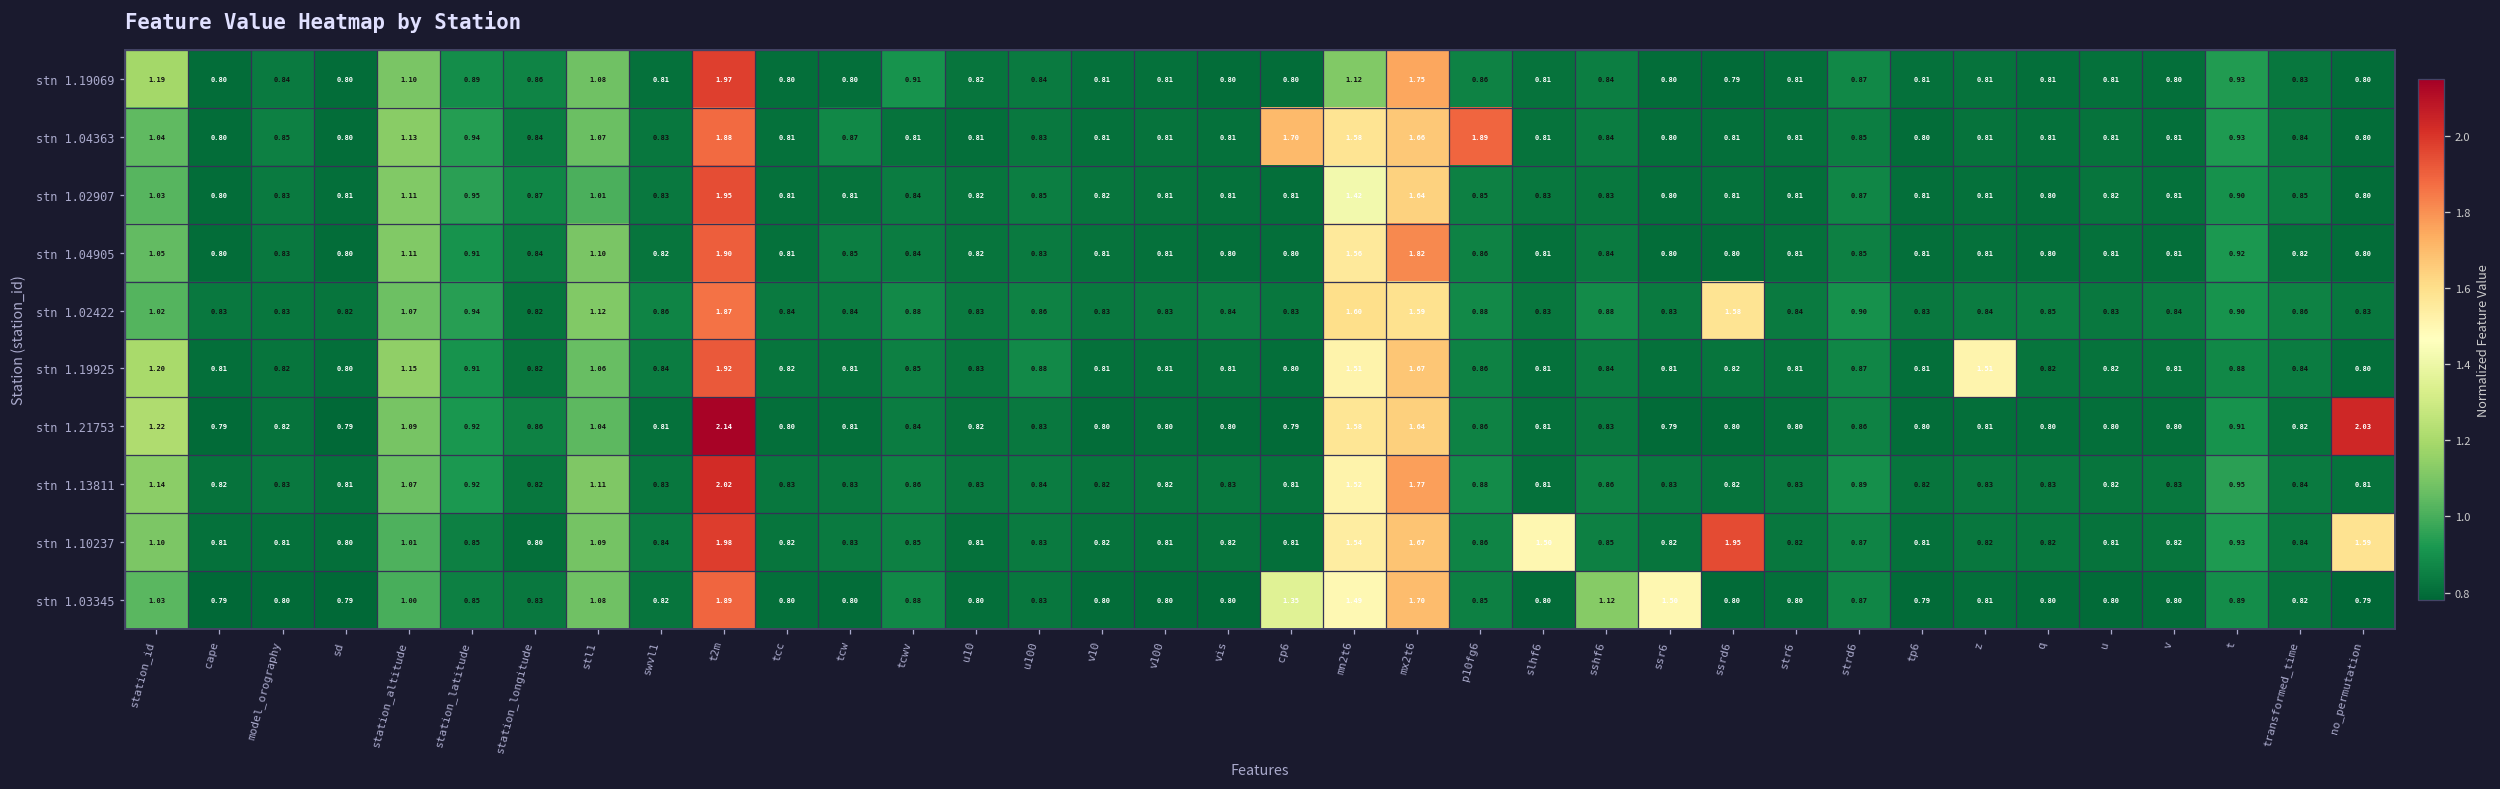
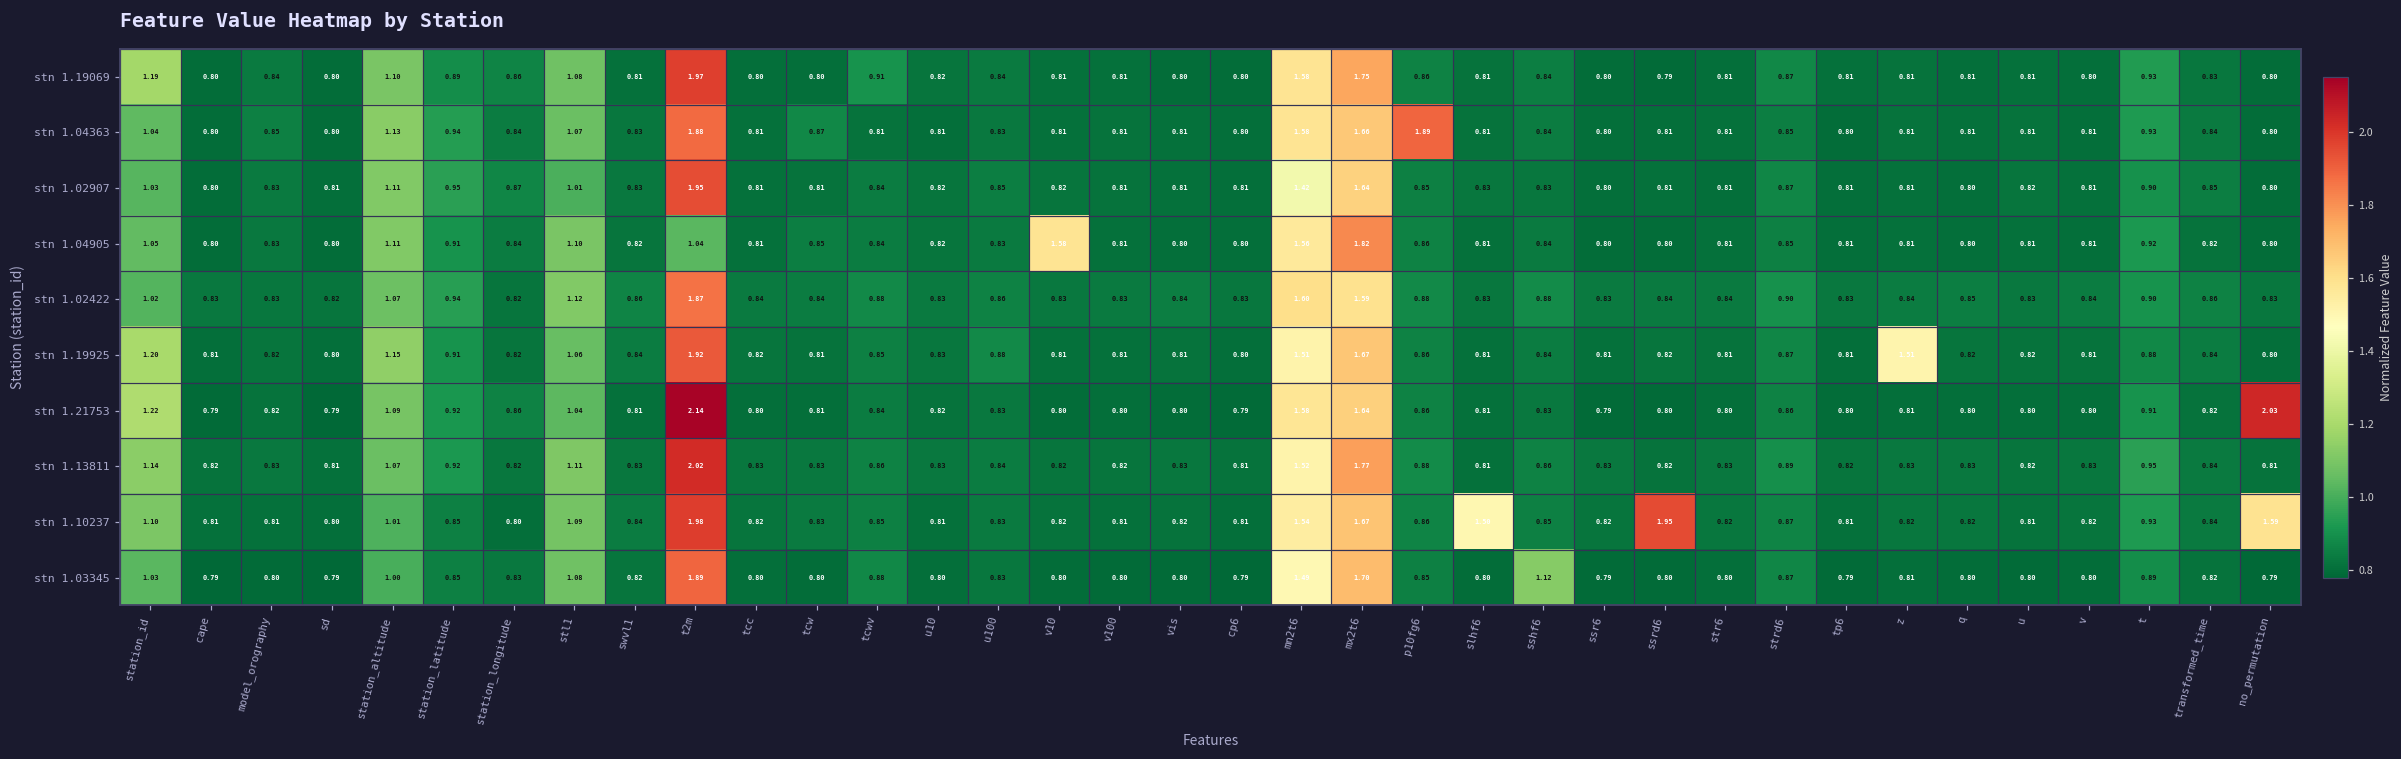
  {
    "stn 1.19069": {
      "station_id": 1.19,
      "cape": 0.80,
      "model_orography": 0.84,
      "sd": 0.80,
      "station_altitude": 1.10,
      "station_latitude": 0.89,
      "station_longitude": 0.86,
      "stl1": 1.08,
      "swvl1": 0.81,
      "t2m": 1.97,
      "tcc": 0.80,
      "tcw": 0.80,
      "tcwv": 0.91,
      "u10": 0.82,
      "u100": 0.84,
      "v10": 0.81,
      "v100": 0.81,
      "vis": 0.80,
      "cp6": 0.80,
-     "mn2t6": 1.12,
+     "mn2t6": 1.58,
      "mx2t6": 1.75,
      "p10fg6": 0.86,
      "slhf6": 0.81,
      "sshf6": 0.84,
      "ssr6": 0.80,
      "ssrd6": 0.79,
      "str6": 0.81,
      "strd6": 0.87,
      "tp6": 0.81,
      "z": 0.81,
      "q": 0.81,
      "u": 0.81,
      "v": 0.80,
      "t": 0.93,
      "transformed_time": 0.83,
      "no_permutation": 0.80
    },
    "stn 1.04363": {
      "station_id": 1.04,
      "cape": 0.80,
      "model_orography": 0.85,
      "sd": 0.80,
      "station_altitude": 1.13,
      "station_latitude": 0.94,
      "station_longitude": 0.84,
      "stl1": 1.07,
      "swvl1": 0.83,
      "t2m": 1.88,
      "tcc": 0.81,
      "tcw": 0.87,
      "tcwv": 0.81,
      "u10": 0.81,
      "u100": 0.83,
      "v10": 0.81,
      "v100": 0.81,
      "vis": 0.81,
-     "cp6": 1.70,
+     "cp6": 0.80,
      "mn2t6": 1.58,
      "mx2t6": 1.66,
      "p10fg6": 1.89,
      "slhf6": 0.81,
      "sshf6": 0.84,
      "ssr6": 0.80,
      "ssrd6": 0.81,
      "str6": 0.81,
      "strd6": 0.85,
      "tp6": 0.80,
      "z": 0.81,
      "q": 0.81,
      "u": 0.81,
      "v": 0.81,
      "t": 0.93,
      "transformed_time": 0.84,
      "no_permutation": 0.80
    },
    "stn 1.04905": {
      "station_id": 1.05,
      "cape": 0.80,
      "model_orography": 0.83,
      "sd": 0.80,
      "station_altitude": 1.11,
      "station_latitude": 0.91,
      "station_longitude": 0.84,
      "stl1": 1.10,
      "swvl1": 0.82,
-     "t2m": 1.90,
+     "t2m": 1.04,
      "tcc": 0.81,
      "tcw": 0.85,
      "tcwv": 0.84,
      "u10": 0.82,
      "u100": 0.83,
-     "v10": 0.81,
+     "v10": 1.58,
      "v100": 0.81,
      "vis": 0.80,
      "cp6": 0.80,
      "mn2t6": 1.56,
      "mx2t6": 1.82,
      "p10fg6": 0.86,
      "slhf6": 0.81,
      "sshf6": 0.84,
      "ssr6": 0.80,
      "ssrd6": 0.80,
      "str6": 0.81,
      "strd6": 0.85,
      "tp6": 0.81,
      "z": 0.81,
      "q": 0.80,
      "u": 0.81,
      "v": 0.81,
      "t": 0.92,
      "transformed_time": 0.82,
      "no_permutation": 0.80
    },
    "stn 1.02422": {
      "station_id": 1.02,
      "cape": 0.83,
      "model_orography": 0.83,
      "sd": 0.82,
      "station_altitude": 1.07,
      "station_latitude": 0.94,
      "station_longitude": 0.82,
      "stl1": 1.12,
      "swvl1": 0.86,
      "t2m": 1.87,
      "tcc": 0.84,
      "tcw": 0.84,
      "tcwv": 0.88,
      "u10": 0.83,
      "u100": 0.86,
      "v10": 0.83,
      "v100": 0.83,
      "vis": 0.84,
      "cp6": 0.83,
      "mn2t6": 1.60,
      "mx2t6": 1.59,
      "p10fg6": 0.88,
      "slhf6": 0.83,
      "sshf6": 0.88,
      "ssr6": 0.83,
-     "ssrd6": 1.58,
+     "ssrd6": 0.84,
      "str6": 0.84,
      "strd6": 0.90,
      "tp6": 0.83,
      "z": 0.84,
      "q": 0.85,
      "u": 0.83,
      "v": 0.84,
      "t": 0.90,
      "transformed_time": 0.86,
      "no_permutation": 0.83
    },
    "stn 1.03345": {
      "station_id": 1.03,
      "cape": 0.79,
      "model_orography": 0.80,
      "sd": 0.79,
      "station_altitude": 1.00,
      "station_latitude": 0.85,
      "station_longitude": 0.83,
      "stl1": 1.08,
      "swvl1": 0.82,
      "t2m": 1.89,
      "tcc": 0.80,
      "tcw": 0.80,
      "tcwv": 0.88,
      "u10": 0.80,
      "u100": 0.83,
      "v10": 0.80,
      "v100": 0.80,
      "vis": 0.80,
-     "cp6": 1.35,
+     "cp6": 0.79,
      "mn2t6": 1.49,
      "mx2t6": 1.70,
      "p10fg6": 0.85,
      "slhf6": 0.80,
      "sshf6": 1.12,
-     "ssr6": 1.50,
+     "ssr6": 0.79,
      "ssrd6": 0.80,
      "str6": 0.80,
      "strd6": 0.87,
      "tp6": 0.79,
      "z": 0.81,
      "q": 0.80,
      "u": 0.80,
      "v": 0.80,
      "t": 0.89,
      "transformed_time": 0.82,
      "no_permutation": 0.79
    }
  }
